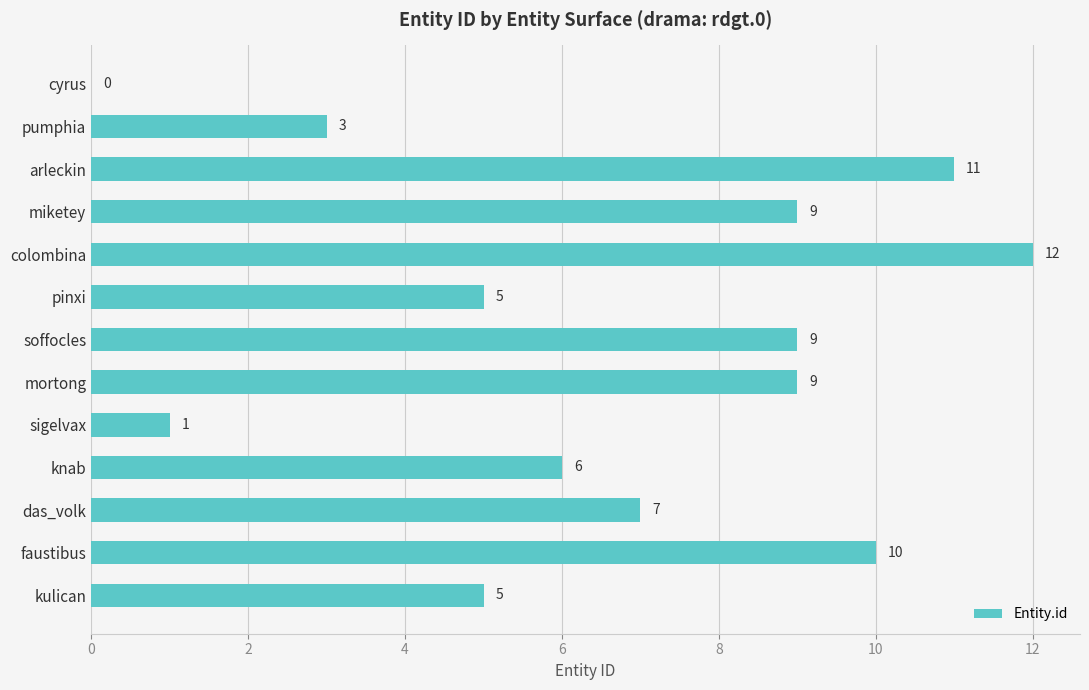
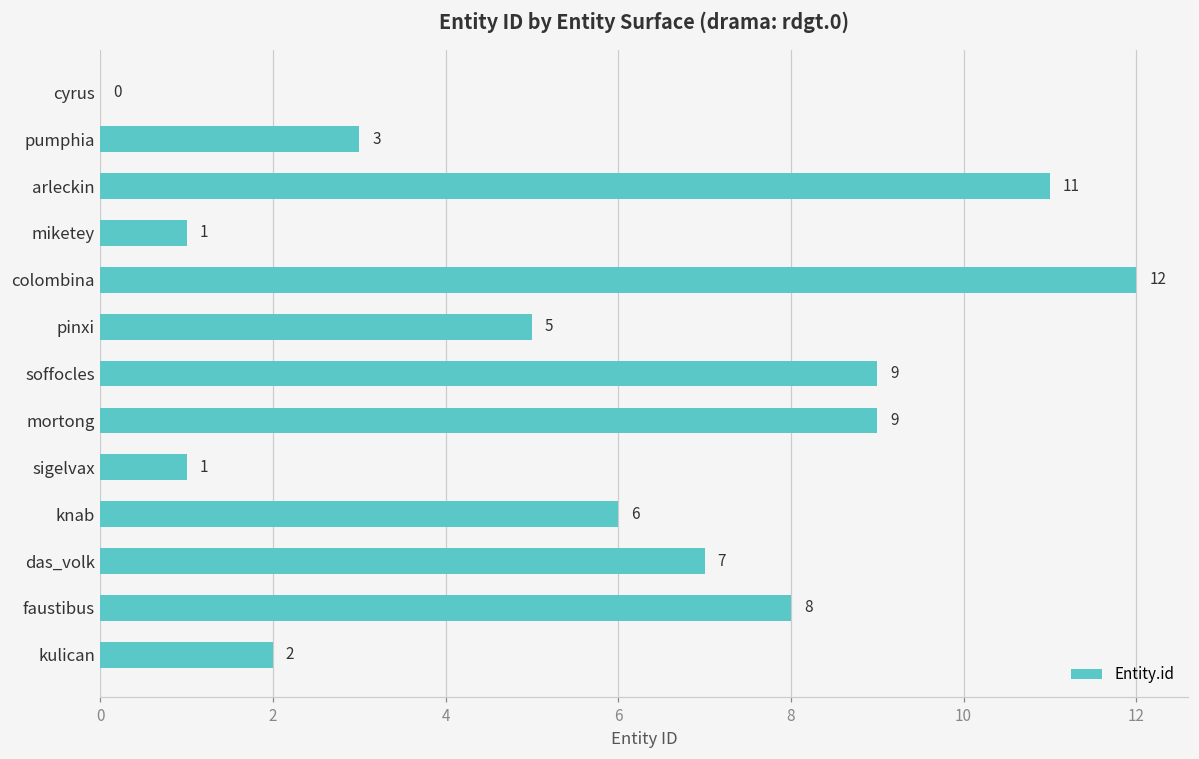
  {
    "cyrus": 0,
    "pumphia": 3,
    "arleckin": 11,
-   "miketey": 9,
+   "miketey": 1,
    "colombina": 12,
    "pinxi": 5,
    "soffocles": 9,
    "mortong": 9,
    "sigelvax": 1,
    "knab": 6,
    "das_volk": 7,
-   "faustibus": 10,
-   "kulican": 5
+   "faustibus": 8,
+   "kulican": 2
  }
